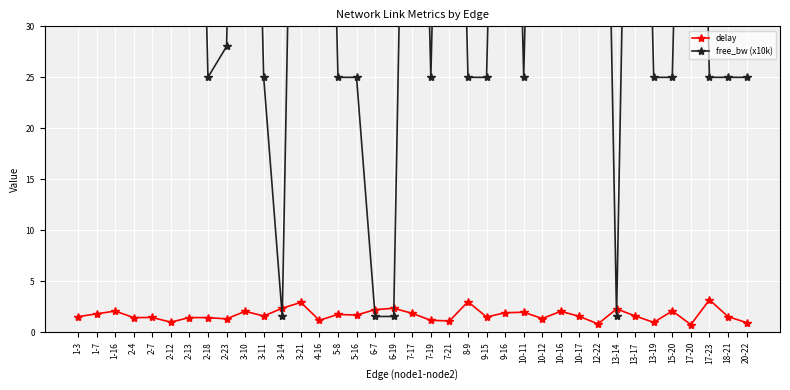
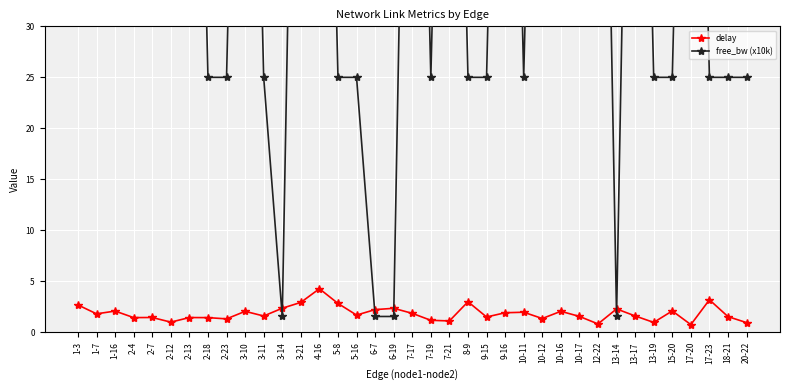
  {
    "delay": {
-     "1-3": 1.5,
+     "1-3": 2.7,
      "1-7": 1.8,
      "1-16": 2.1,
      "2-4": 1.4,
      "2-7": 1.5,
      "2-12": 1.0,
      "2-13": 1.4,
      "2-18": 1.4,
      "2-23": 1.3,
      "3-10": 2.1,
      "3-11": 1.6,
      "3-14": 2.4,
      "3-21": 2.9,
-     "4-16": 1.2,
-     "5-8": 1.8,
+     "4-16": 4.3,
+     "5-8": 2.8,
      "5-16": 1.7,
      "6-7": 2.2,
      "6-19": 2.4,
      "7-17": 1.9,
      "7-19": 1.2,
      "7-21": 1.1,
      "8-9": 3.0,
      "9-15": 1.5,
      "9-16": 1.9,
      "10-11": 2.0,
      "10-12": 1.4,
      "10-16": 2.1,
      "10-17": 1.6,
      "12-22": 0.8,
      "13-14": 2.3,
      "13-17": 1.6,
      "13-19": 1.0,
      "15-20": 2.1,
      "17-20": 0.8,
      "17-23": 3.2,
      "18-21": 1.5,
      "20-22": 0.9
    },
    "free_bw (x10k)": {
      "2-18": 25.0,
-     "2-23": 28.0,
+     "2-23": 25.0,
      "3-11": 25.0,
      "3-14": 1.5,
      "5-8": 25.0,
      "5-16": 25.0,
      "6-7": 1.5,
      "6-19": 1.5,
      "7-19": 25.0,
      "8-9": 25.0,
      "9-15": 25.0,
      "10-11": 25.0,
      "13-14": 1.5,
      "13-19": 25.0,
      "15-20": 25.0,
      "17-23": 25.0,
      "18-21": 25.0,
      "20-22": 25.0
    }
  }
